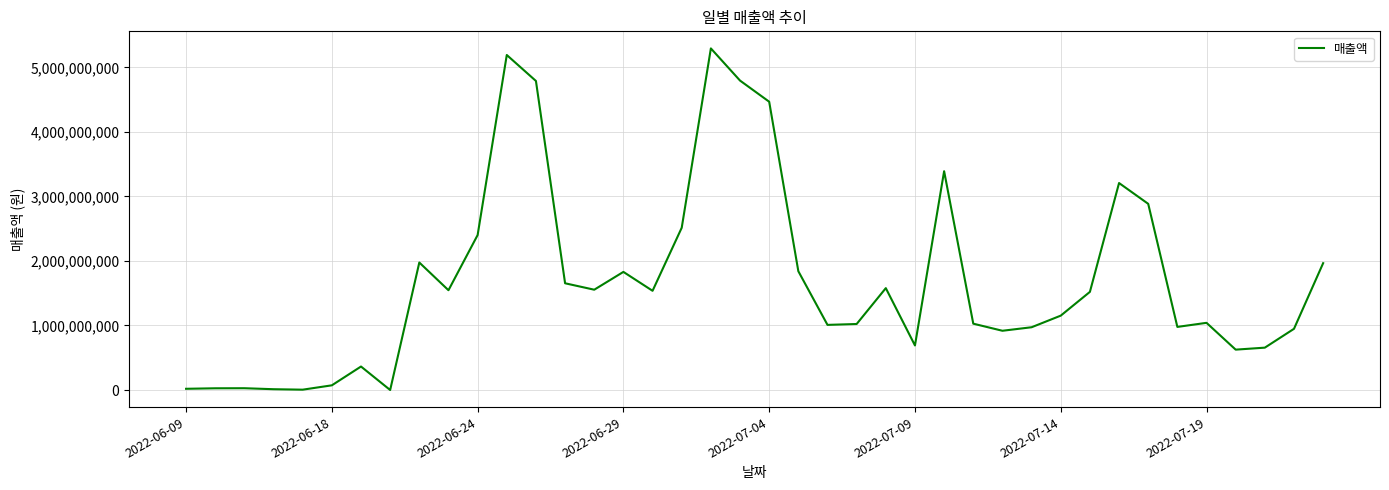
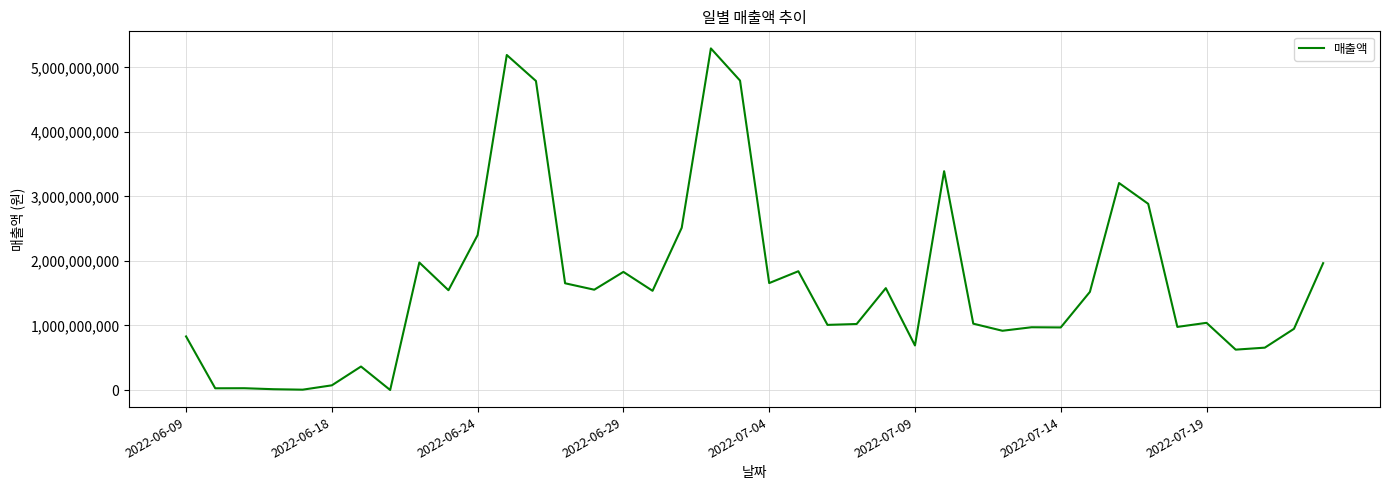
  {
-   "2022-06-09": "0",
+   "2022-06-09": "800,000,000",
    "2022-06-18": "100,000,000",
    "2022-06-24": "2,400,000,000",
    "2022-06-29": "1,800,000,000",
-   "2022-07-04": "4,500,000,000",
+   "2022-07-04": "1,700,000,000",
    "2022-07-09": "700,000,000",
-   "2022-07-14": "1,200,000,000",
+   "2022-07-14": "1,000,000,000",
    "2022-07-19": "1,000,000,000"
  }
